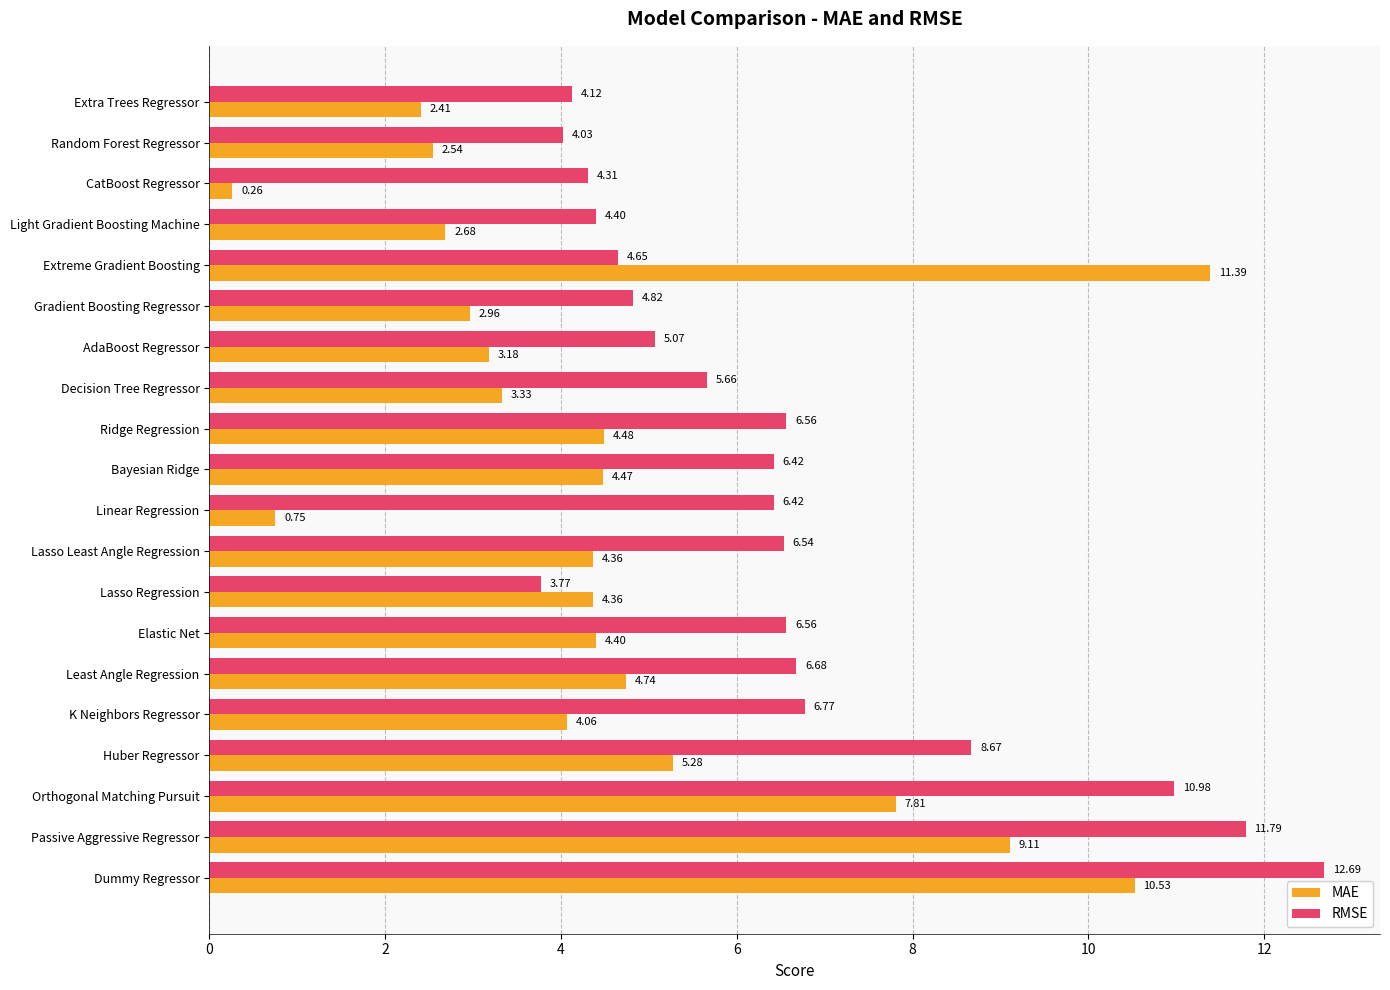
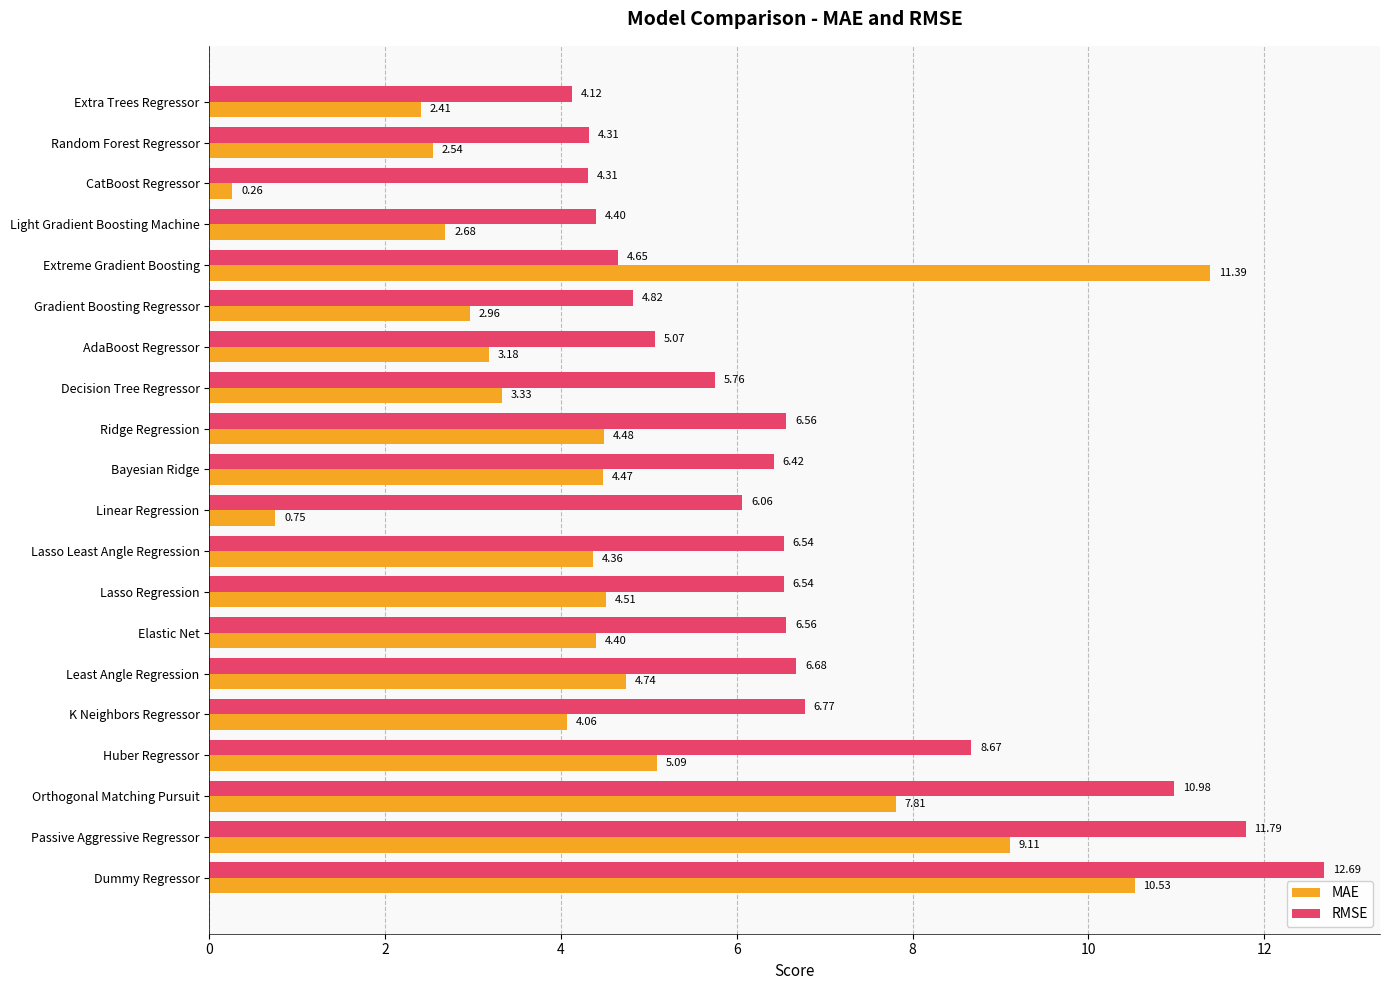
  {
    "MAE": {
      "Extra Trees Regressor": 2.41,
      "Random Forest Regressor": 2.54,
      "CatBoost Regressor": 0.26,
      "Light Gradient Boosting Machine": 2.68,
      "Extreme Gradient Boosting": 11.39,
      "Gradient Boosting Regressor": 2.96,
      "AdaBoost Regressor": 3.18,
      "Decision Tree Regressor": 3.33,
      "Ridge Regression": 4.48,
      "Bayesian Ridge": 4.47,
      "Linear Regression": 0.75,
      "Lasso Least Angle Regression": 4.36,
-     "Lasso Regression": 4.36,
+     "Lasso Regression": 4.51,
      "Elastic Net": 4.40,
      "Least Angle Regression": 4.74,
      "K Neighbors Regressor": 4.06,
-     "Huber Regressor": 5.28,
+     "Huber Regressor": 5.09,
      "Orthogonal Matching Pursuit": 7.81,
      "Passive Aggressive Regressor": 9.11,
      "Dummy Regressor": 10.53
    },
    "RMSE": {
      "Extra Trees Regressor": 4.12,
-     "Random Forest Regressor": 4.03,
+     "Random Forest Regressor": 4.31,
      "CatBoost Regressor": 4.31,
      "Light Gradient Boosting Machine": 4.40,
      "Extreme Gradient Boosting": 4.65,
      "Gradient Boosting Regressor": 4.82,
      "AdaBoost Regressor": 5.07,
-     "Decision Tree Regressor": 5.66,
+     "Decision Tree Regressor": 5.76,
      "Ridge Regression": 6.56,
      "Bayesian Ridge": 6.42,
-     "Linear Regression": 6.42,
+     "Linear Regression": 6.06,
      "Lasso Least Angle Regression": 6.54,
-     "Lasso Regression": 3.77,
+     "Lasso Regression": 6.54,
      "Elastic Net": 6.56,
      "Least Angle Regression": 6.68,
      "K Neighbors Regressor": 6.77,
      "Huber Regressor": 8.67,
      "Orthogonal Matching Pursuit": 10.98,
      "Passive Aggressive Regressor": 11.79,
      "Dummy Regressor": 12.69
    }
  }
